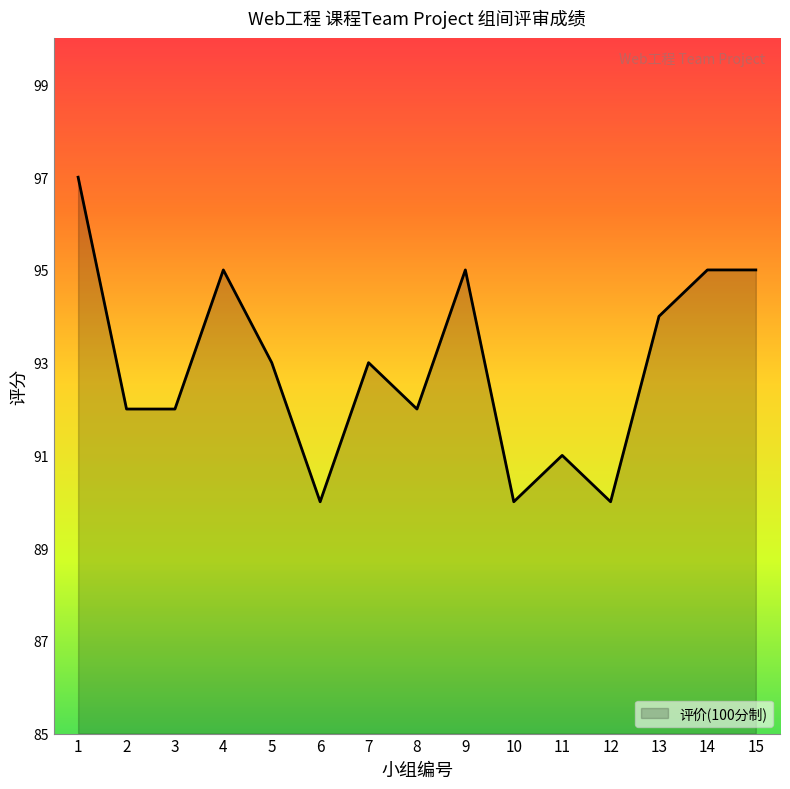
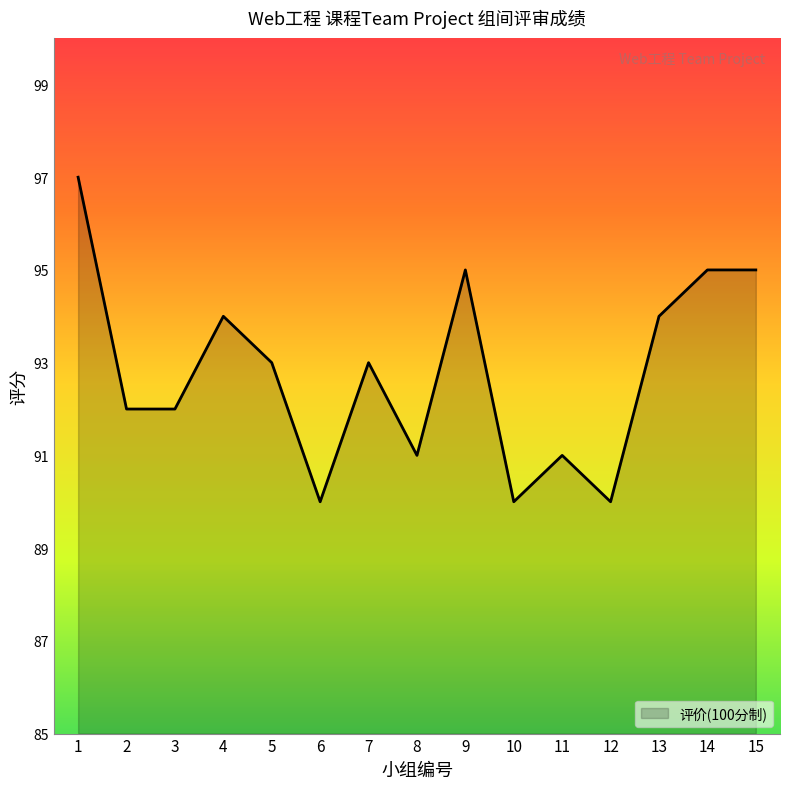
  {
    "1": 97,
    "2": 92,
    "3": 92,
-   "4": 95,
+   "4": 94,
    "5": 93,
    "6": 90,
    "7": 93,
-   "8": 92,
+   "8": 91,
    "9": 95,
    "10": 90,
    "11": 91,
    "12": 90,
    "13": 94,
    "14": 95,
    "15": 95
  }
